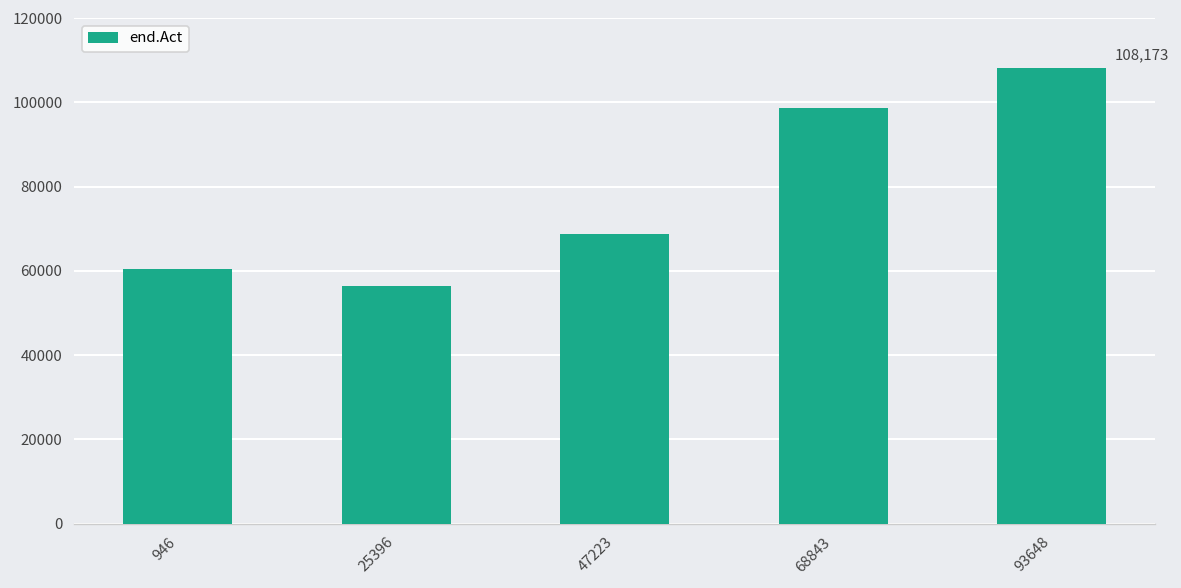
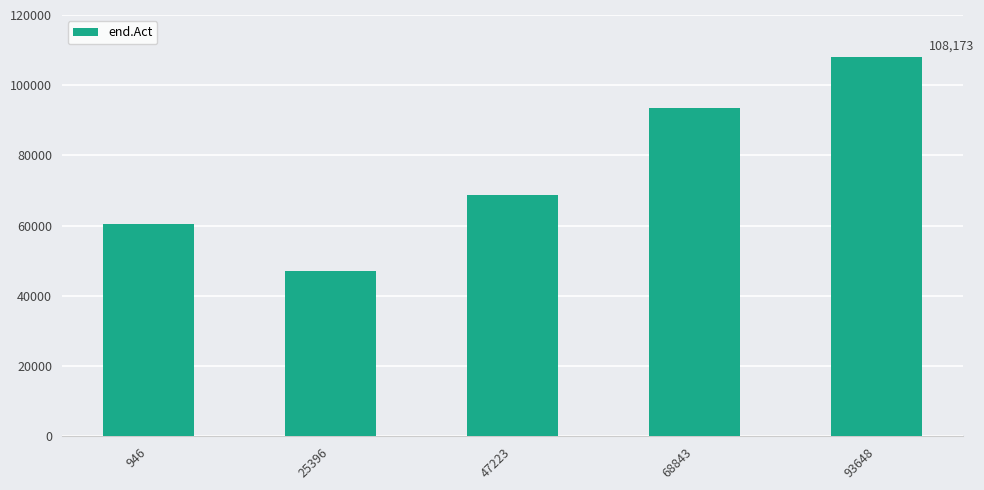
  {
    "946": 60000,
-   "25396": 56000,
+   "25396": 47000,
    "47223": 69000,
-   "68843": 99000,
+   "68843": 94000,
    "93648": 108000
  }
